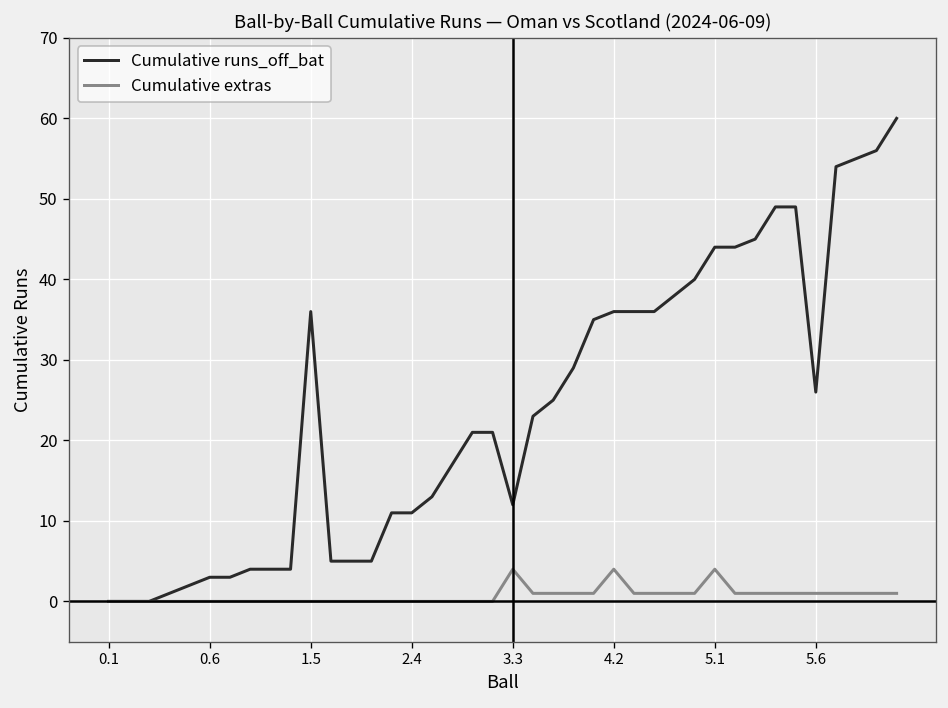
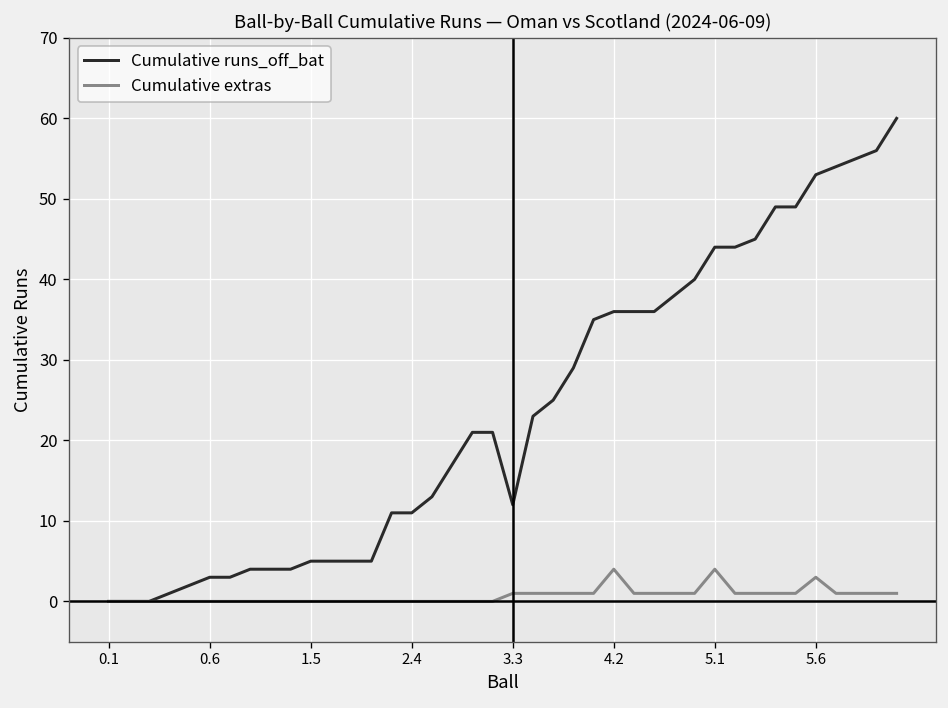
  {
    "Cumulative runs_off_bat": {
      "0.6": 3,
-     "1.5": 36,
+     "1.5": 5,
      "2.4": 11,
      "3.3": 12,
      "4.2": 36,
      "5.1": 44,
-     "5.6": 26
+     "5.6": 53
    },
    "Cumulative extras": {
      "0.6": 0,
      "1.5": 0,
      "2.4": 0,
-     "3.3": 4,
+     "3.3": 1,
      "4.2": 4,
      "5.1": 4,
-     "5.6": 1
+     "5.6": 3
    }
  }
